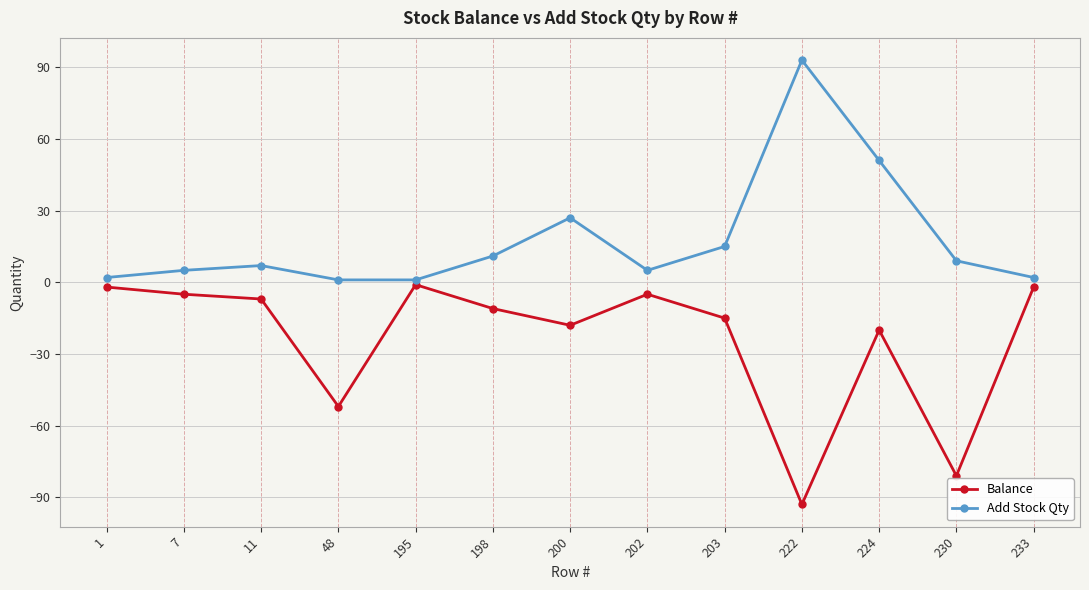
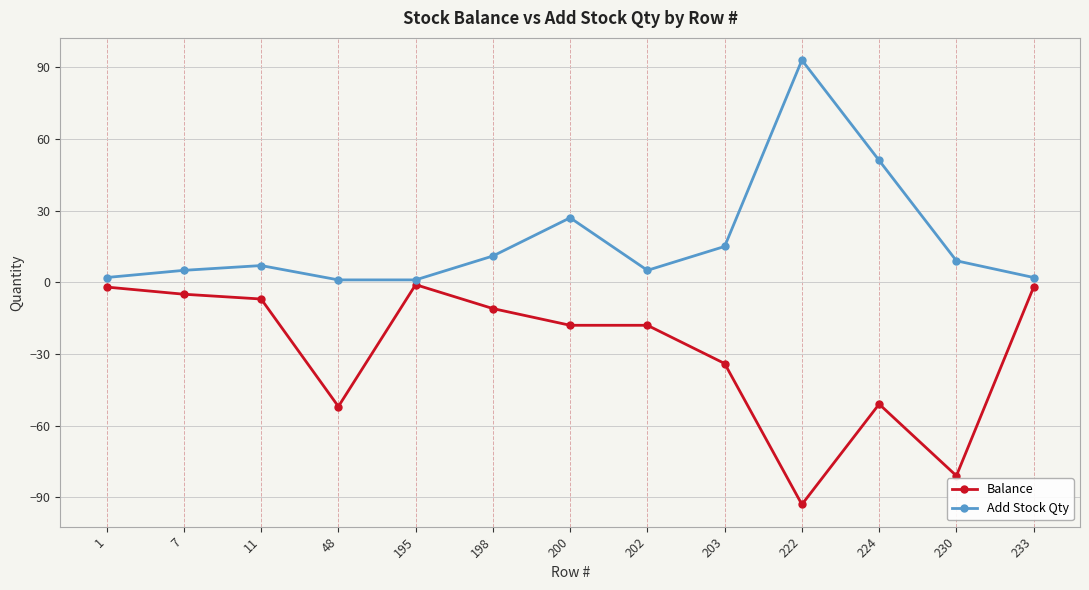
  {
    "Balance": {
      "1": -2,
      "7": -5,
      "11": -7,
      "48": -52,
      "195": -1,
      "198": -11,
      "200": -18,
-     "202": -5,
-     "203": -15,
+     "202": -18,
+     "203": -34,
      "222": -93,
-     "224": -20,
+     "224": -51,
      "230": -81,
      "233": -2
    },
    "Add Stock Qty": {
      "1": 2,
      "7": 5,
      "11": 7,
      "48": 1,
      "195": 1,
      "198": 11,
      "200": 27,
      "202": 5,
      "203": 15,
      "222": 93,
      "224": 51,
      "230": 9,
      "233": 2
    }
  }
